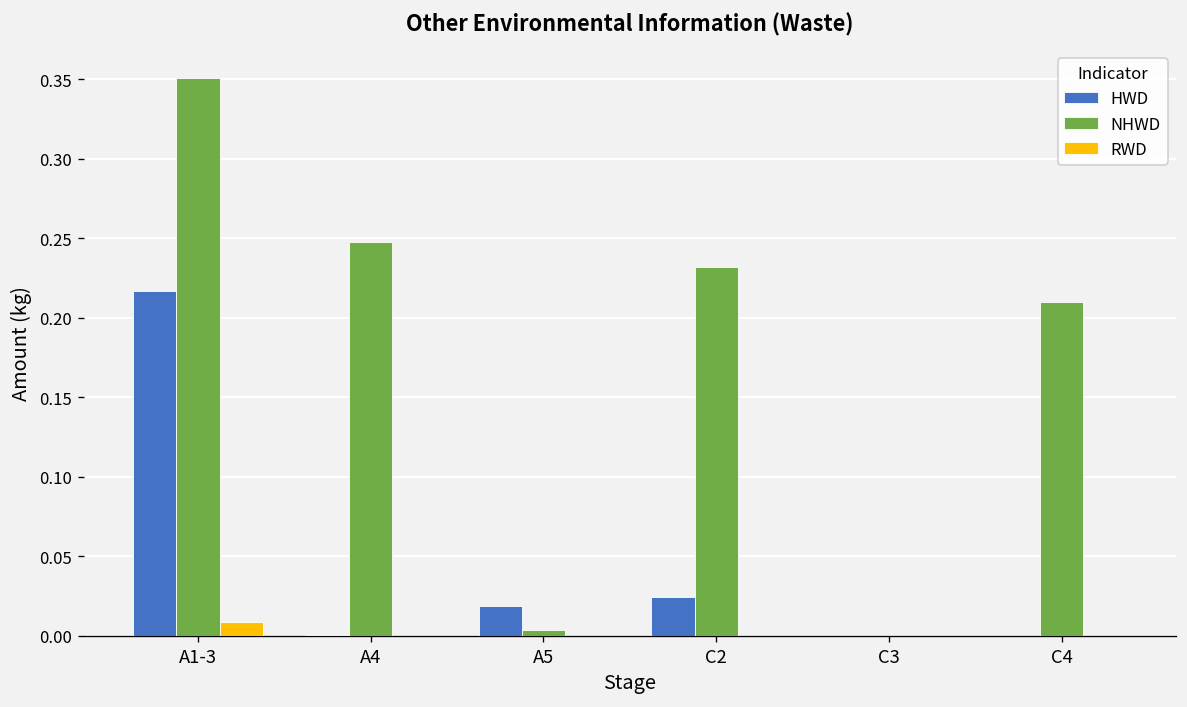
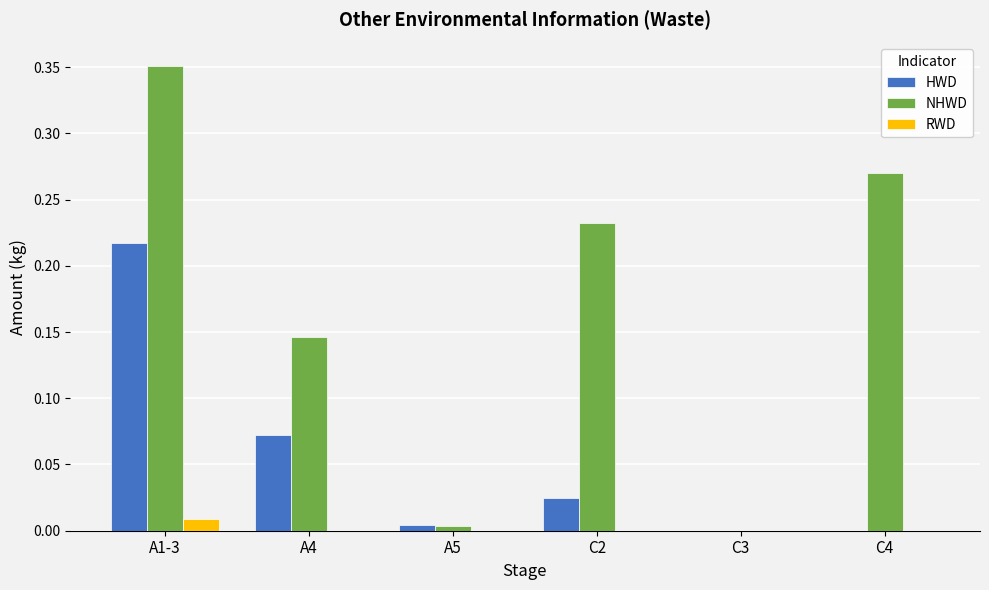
  {
    "HWD": {
      "A1-3": 0.217,
-     "A4": 0.001,
-     "A5": 0.019,
+     "A4": 0.072,
+     "A5": 0.004,
      "C2": 0.025
    },
    "NHWD": {
      "A1-3": 0.351,
-     "A4": 0.248,
+     "A4": 0.146,
      "A5": 0.003,
      "C2": 0.232,
-     "C4": 0.21
+     "C4": 0.27
    },
    "RWD": {
      "A1-3": 0.009
    }
  }
